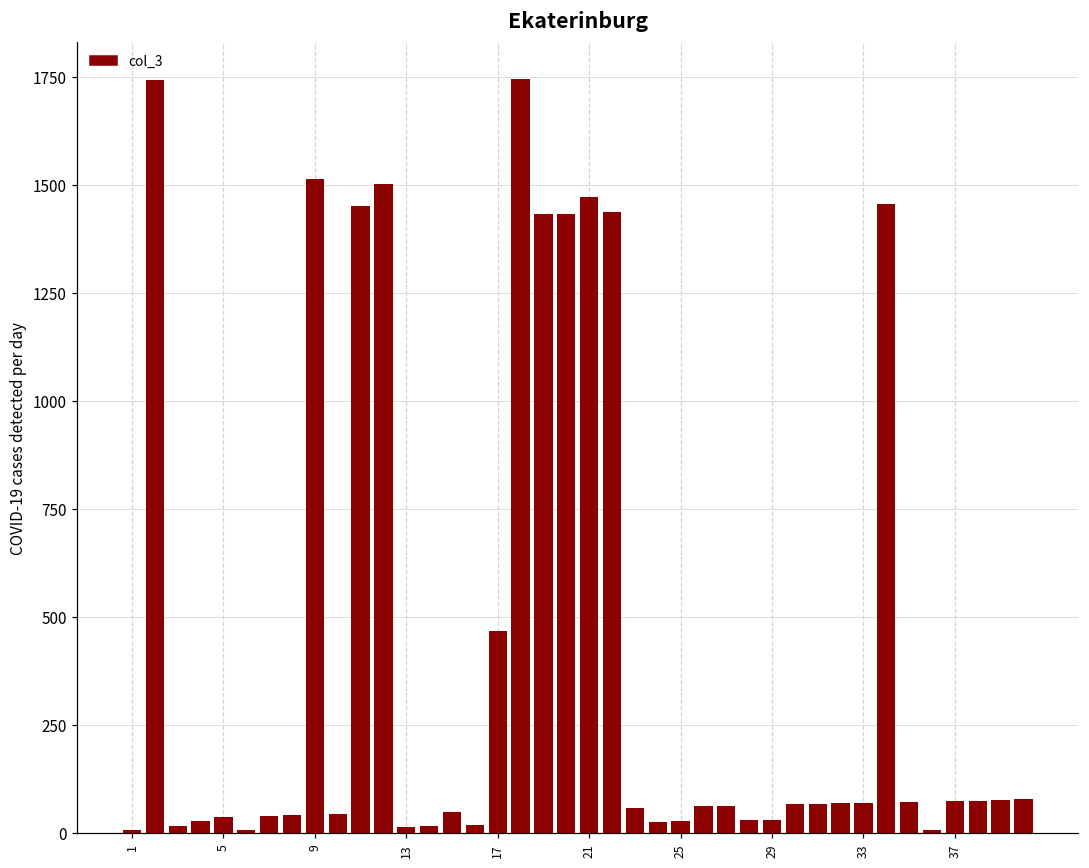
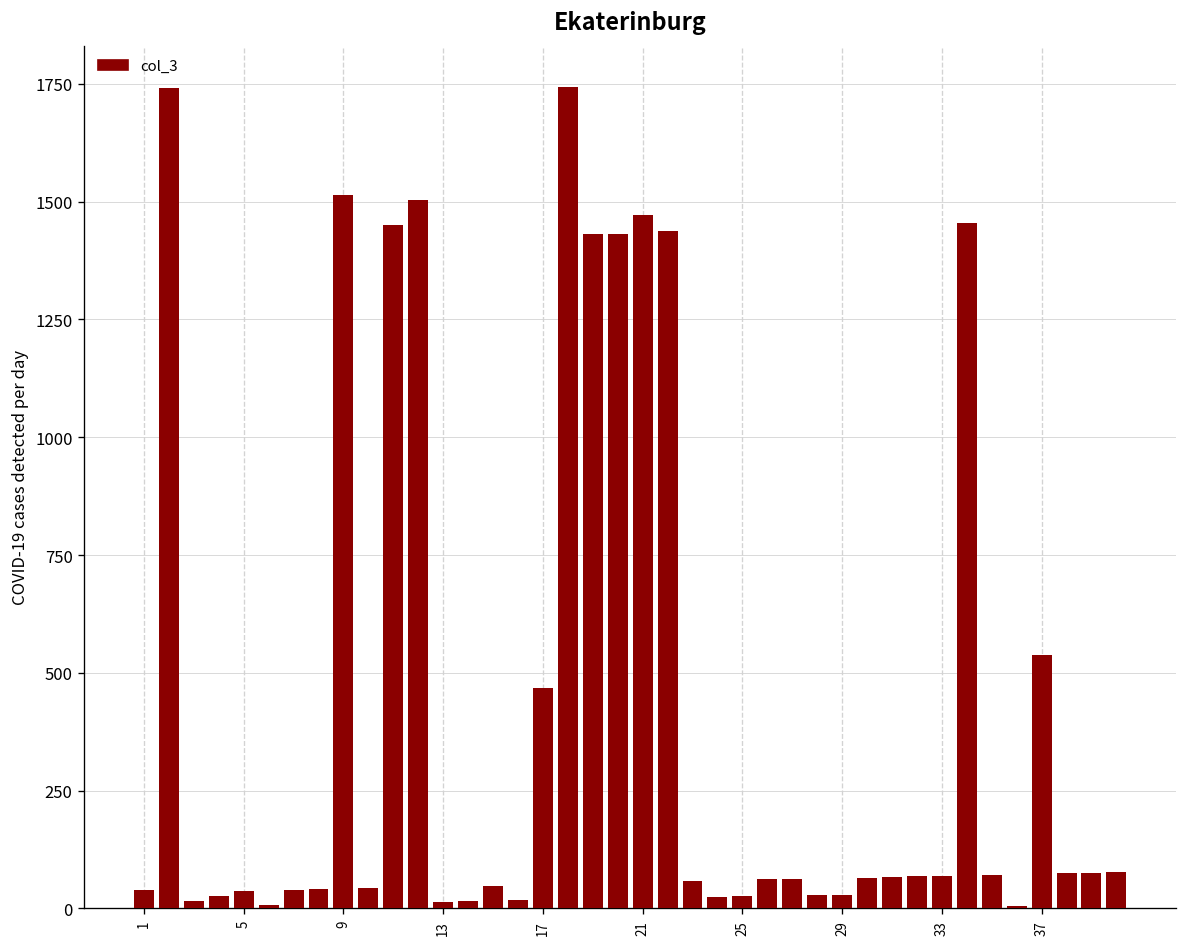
  {
-   "1": 10,
+   "1": 40,
    "5": 40,
    "9": 1510,
    "13": 10,
    "17": 470,
    "21": 1470,
    "25": 30,
    "29": 30,
    "33": 70,
-   "37": 70
+   "37": 540
  }
